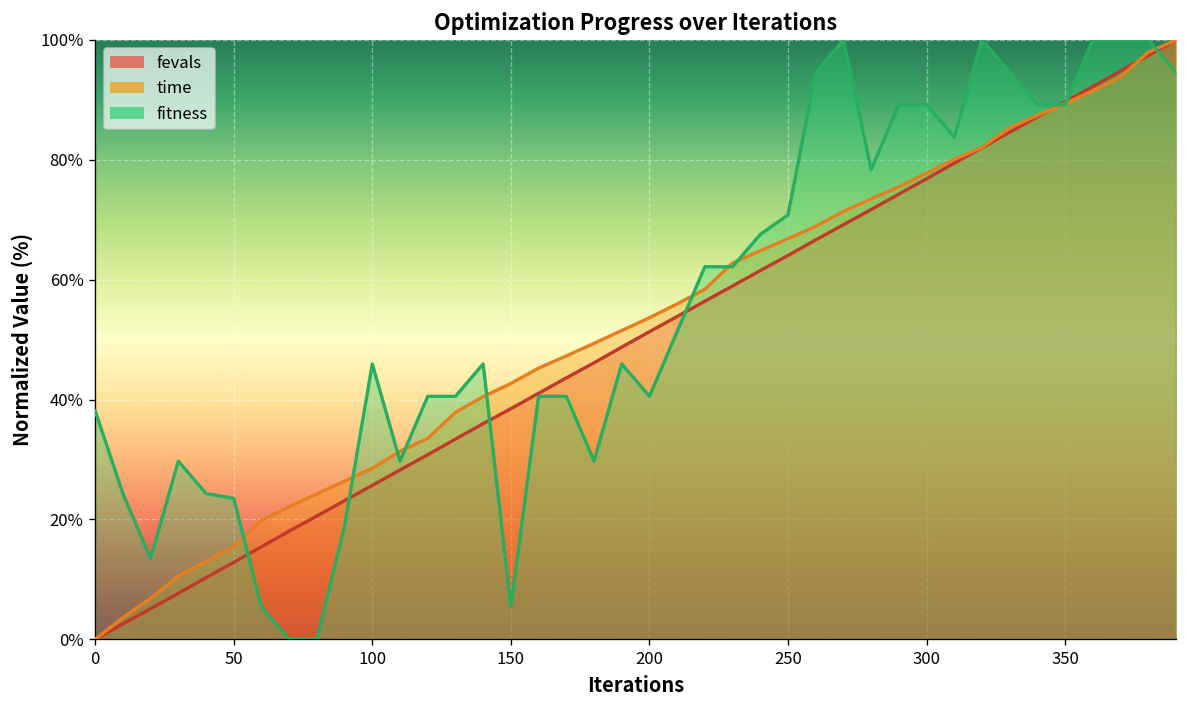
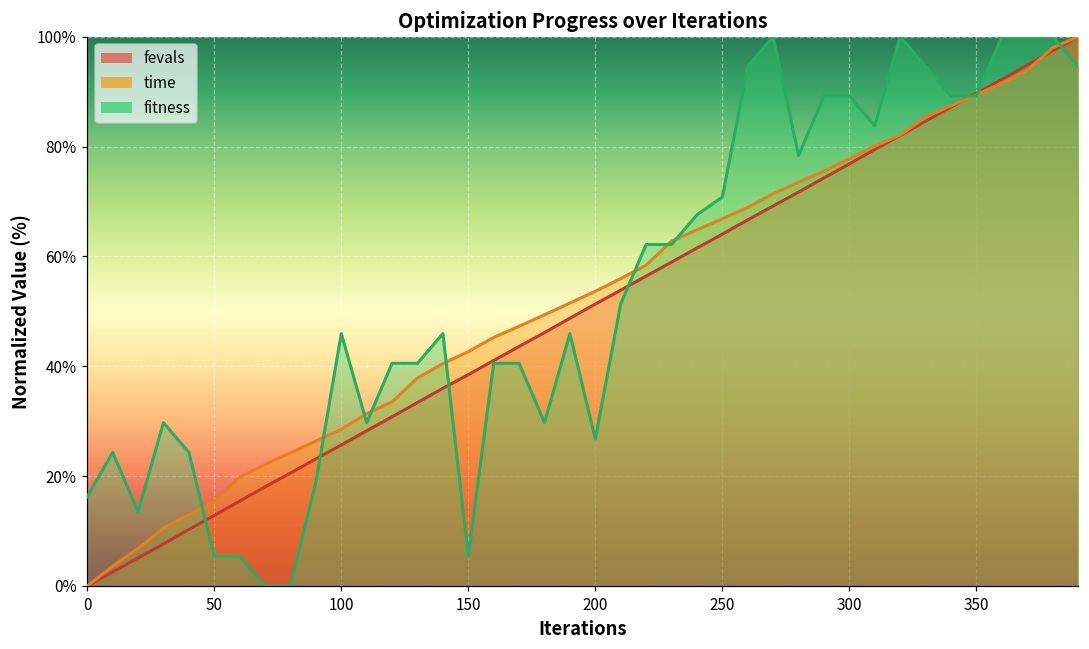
  {
    "fitness": {
-     "0": "38%",
-     "50": "24%",
+     "0": "16%",
+     "50": "5%",
      "100": "46%",
      "150": "5%",
-     "200": "41%",
+     "200": "27%",
      "250": "71%",
      "300": "89%"
    }
  }
